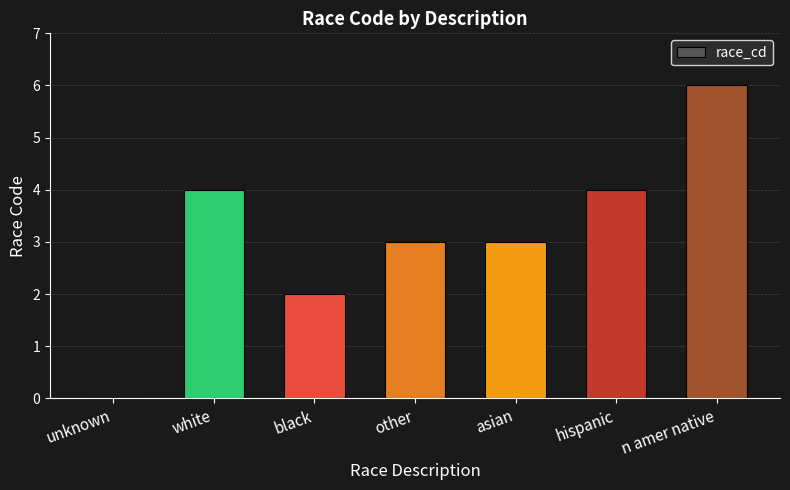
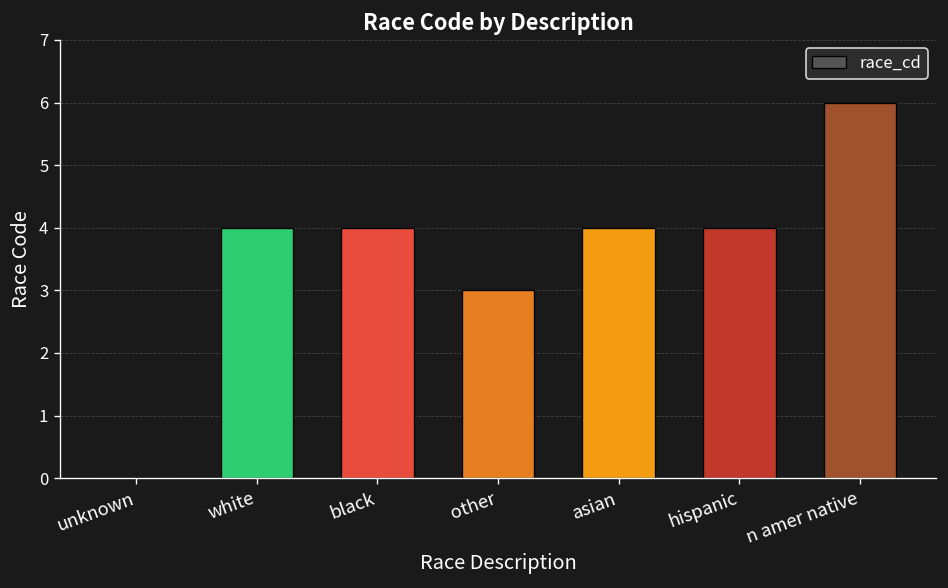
  {
    "unknown": 0,
    "white": 4,
-   "black": 2,
+   "black": 4,
    "other": 3,
-   "asian": 3,
+   "asian": 4,
    "hispanic": 4,
    "n amer native": 6
  }
